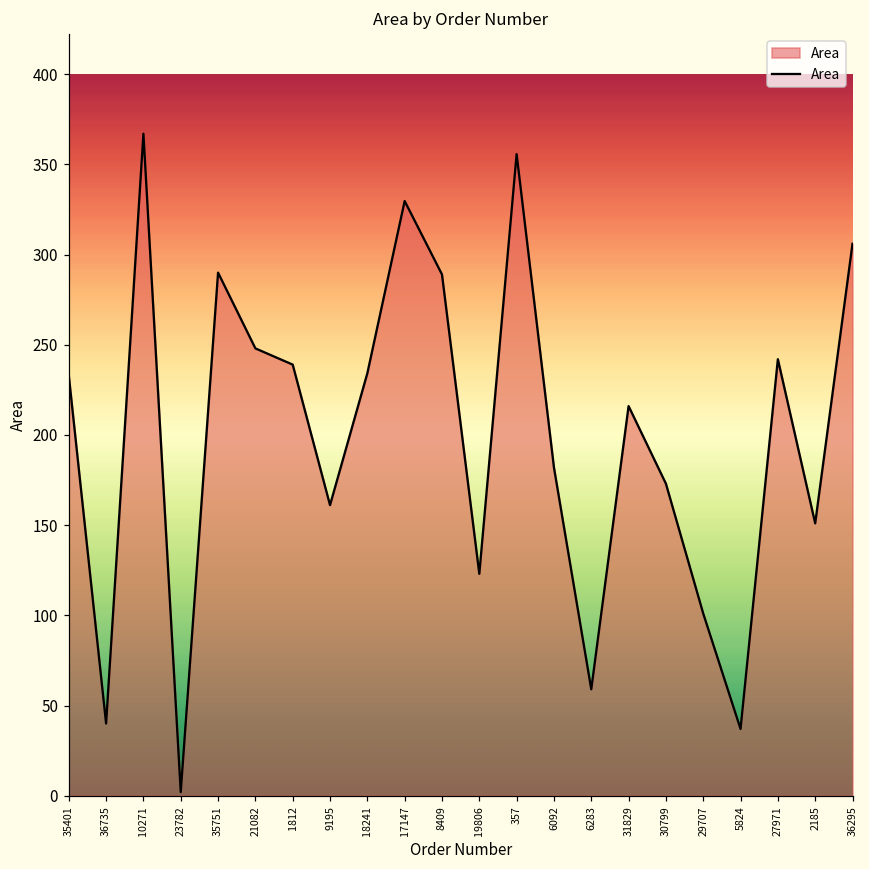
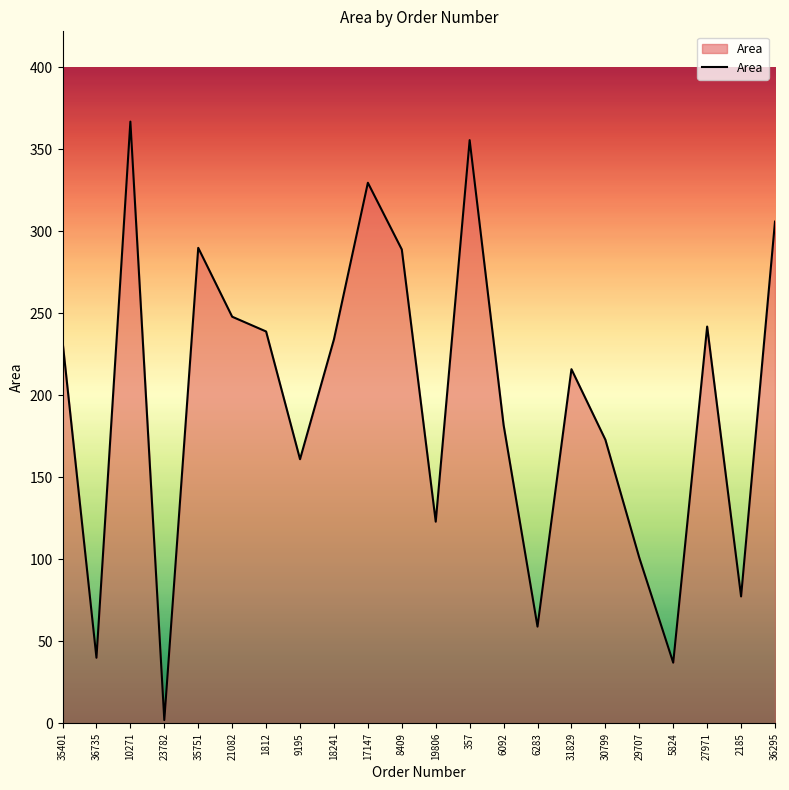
  {
    "35401": 233,
    "36735": 40,
    "10271": 367,
    "23782": 2,
    "35751": 290,
    "21082": 248,
    "1812": 239,
    "9195": 161,
    "18241": 234,
    "17147": 330,
    "8409": 289,
    "19806": 123,
    "357": 356,
    "6092": 182,
    "6283": 59,
    "31829": 216,
    "30799": 173,
    "29707": 101,
    "5824": 37,
    "27971": 242,
-   "2185": 151,
+   "2185": 77,
    "36295": 306
  }
